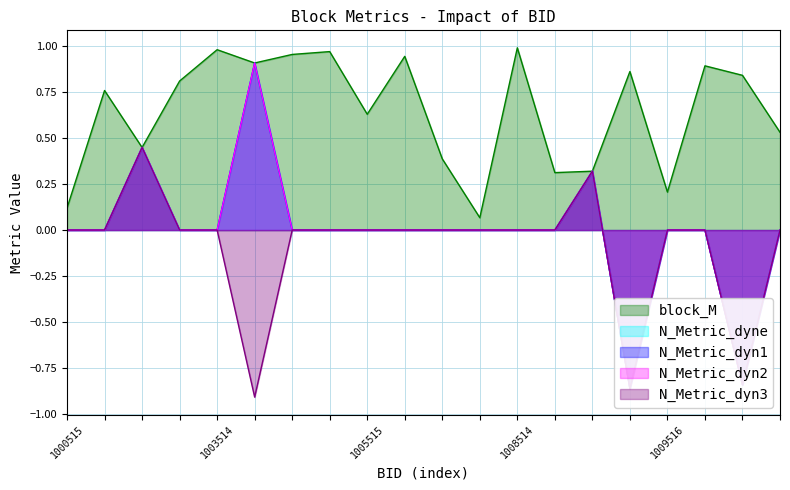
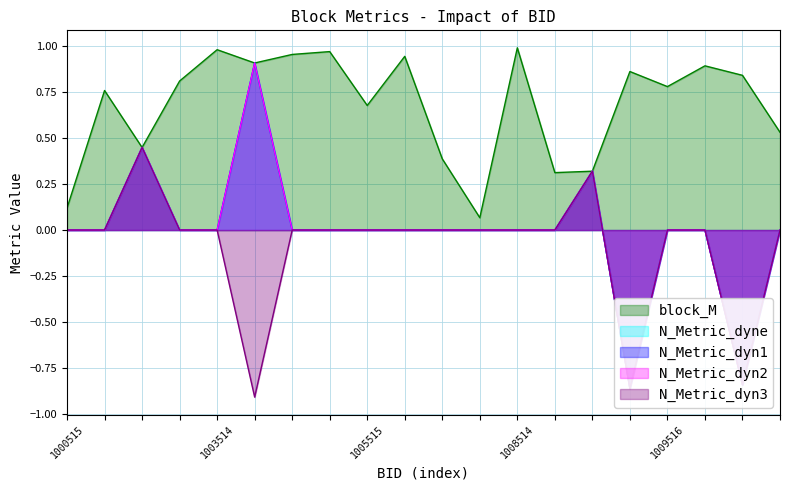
  {
    "block_M": {
      "1000515": 0.12,
      "1003514": 0.98,
-     "1005515": 0.63,
+     "1005515": 0.68,
      "1008514": 0.99,
-     "1009516": 0.21
+     "1009516": 0.78
    }
  }
